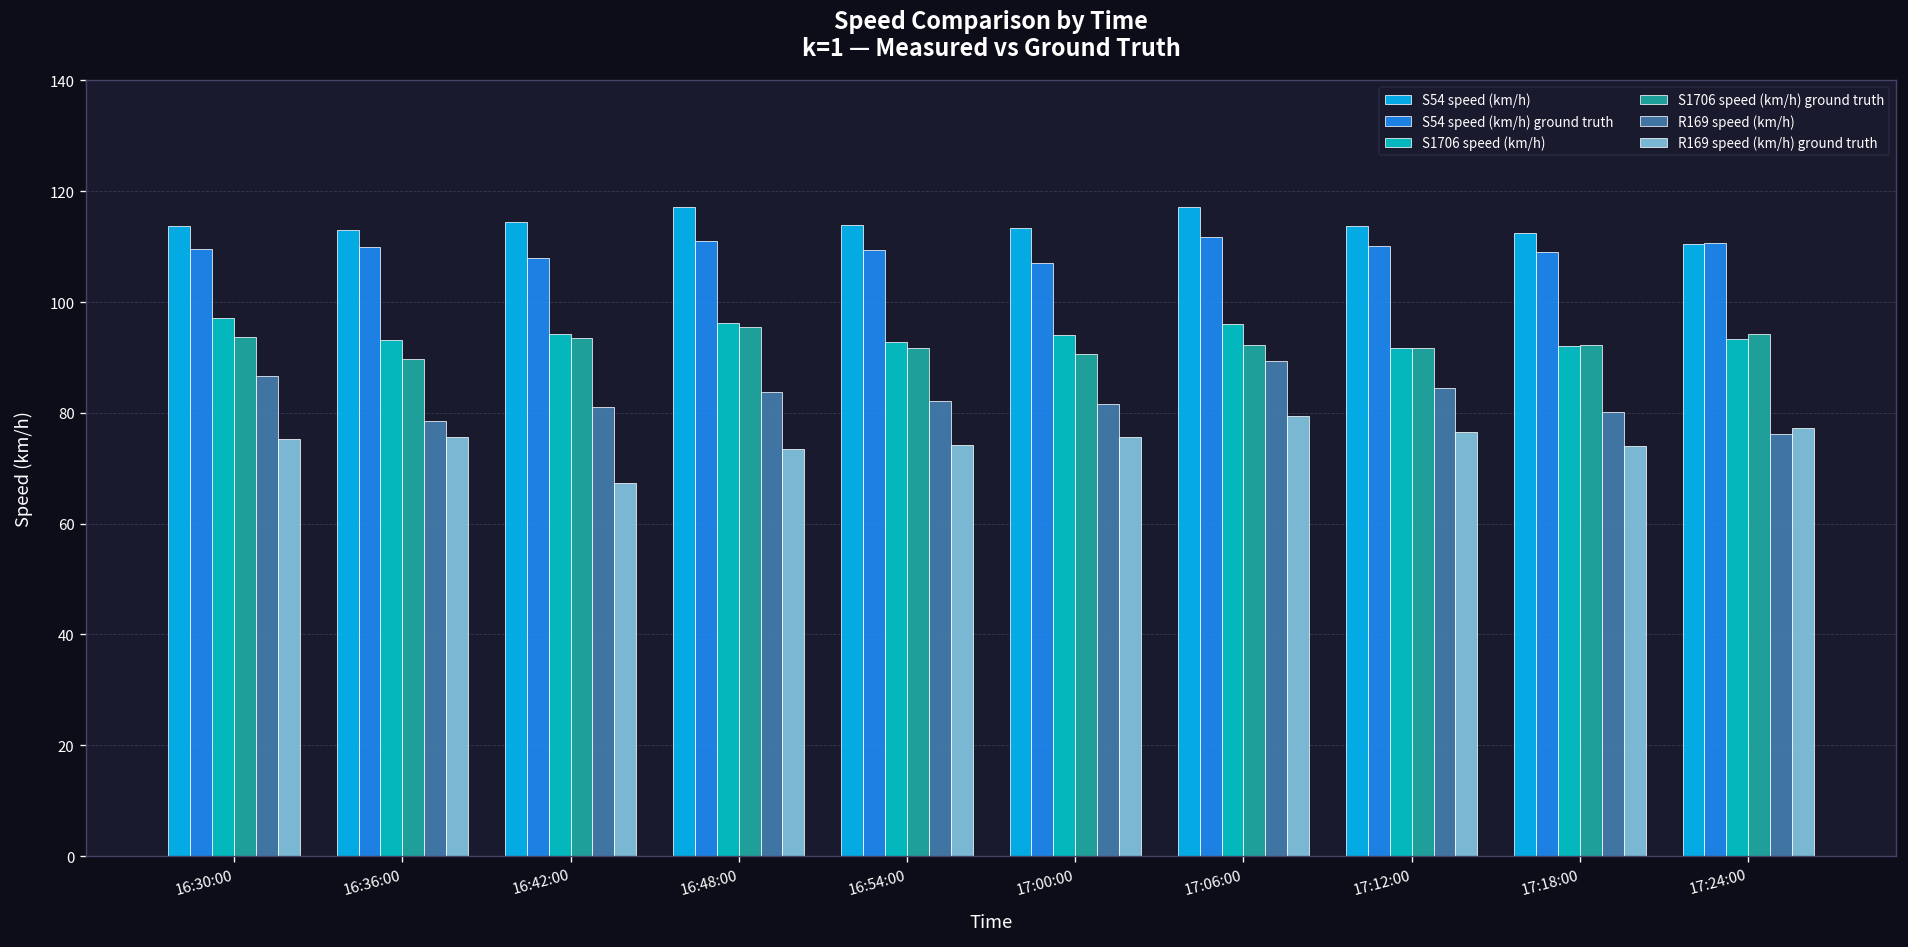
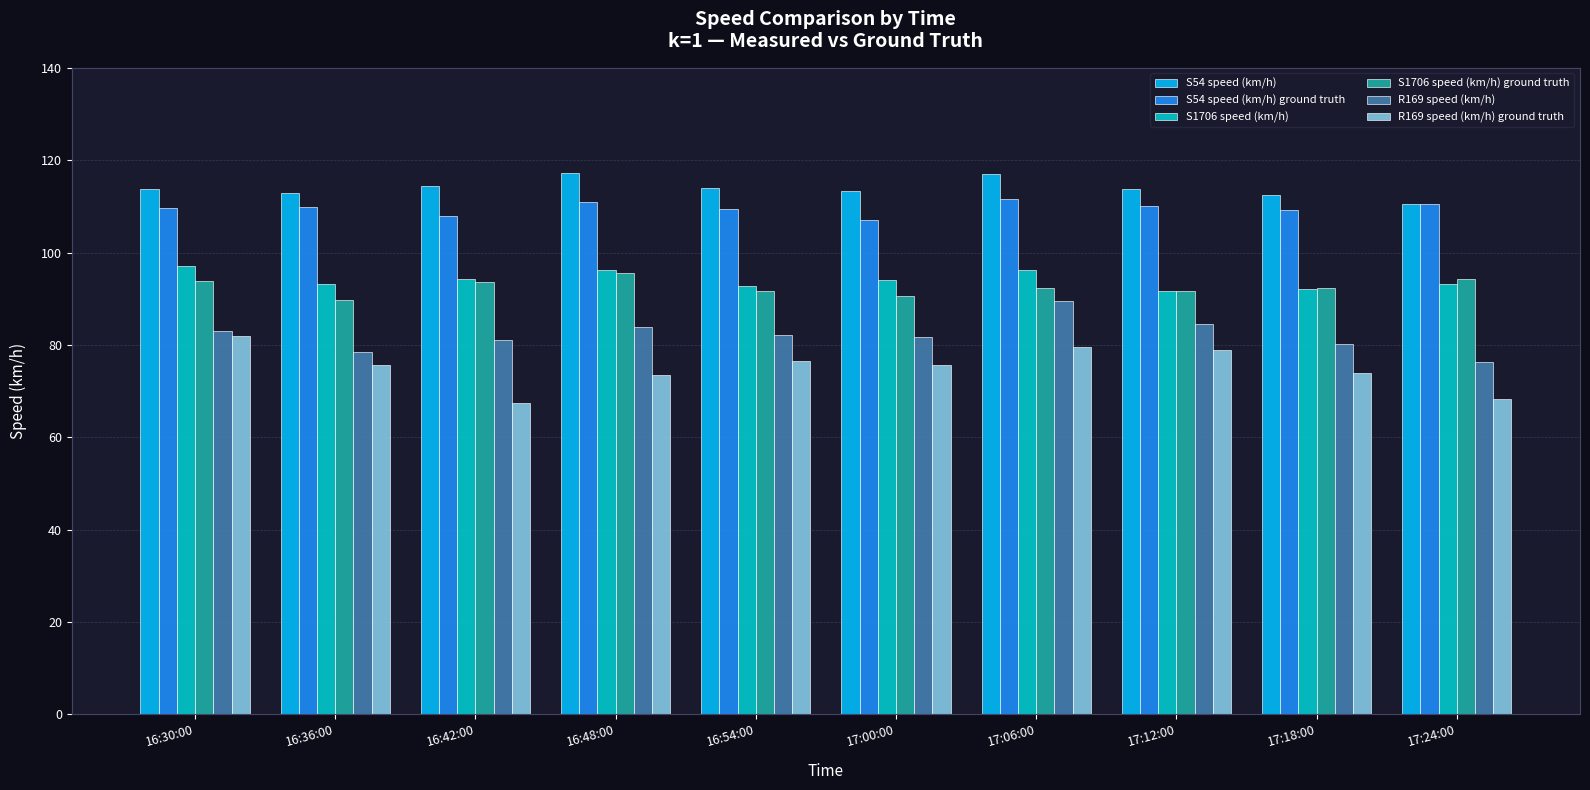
  {
    "R169 speed (km/h)": {
-     "16:30:00": 87,
+     "16:30:00": 83,
      "16:36:00": 78,
      "16:42:00": 81,
      "16:48:00": 84,
      "16:54:00": 82,
      "17:00:00": 82,
      "17:06:00": 89,
      "17:12:00": 84,
      "17:18:00": 80,
      "17:24:00": 76
    },
    "R169 speed (km/h) ground truth": {
-     "16:30:00": 75,
+     "16:30:00": 82,
      "16:36:00": 76,
      "16:42:00": 67,
      "16:48:00": 73,
-     "16:54:00": 74,
+     "16:54:00": 77,
      "17:00:00": 76,
      "17:06:00": 79,
-     "17:12:00": 77,
+     "17:12:00": 79,
      "17:18:00": 74,
-     "17:24:00": 77
+     "17:24:00": 68
    }
  }
